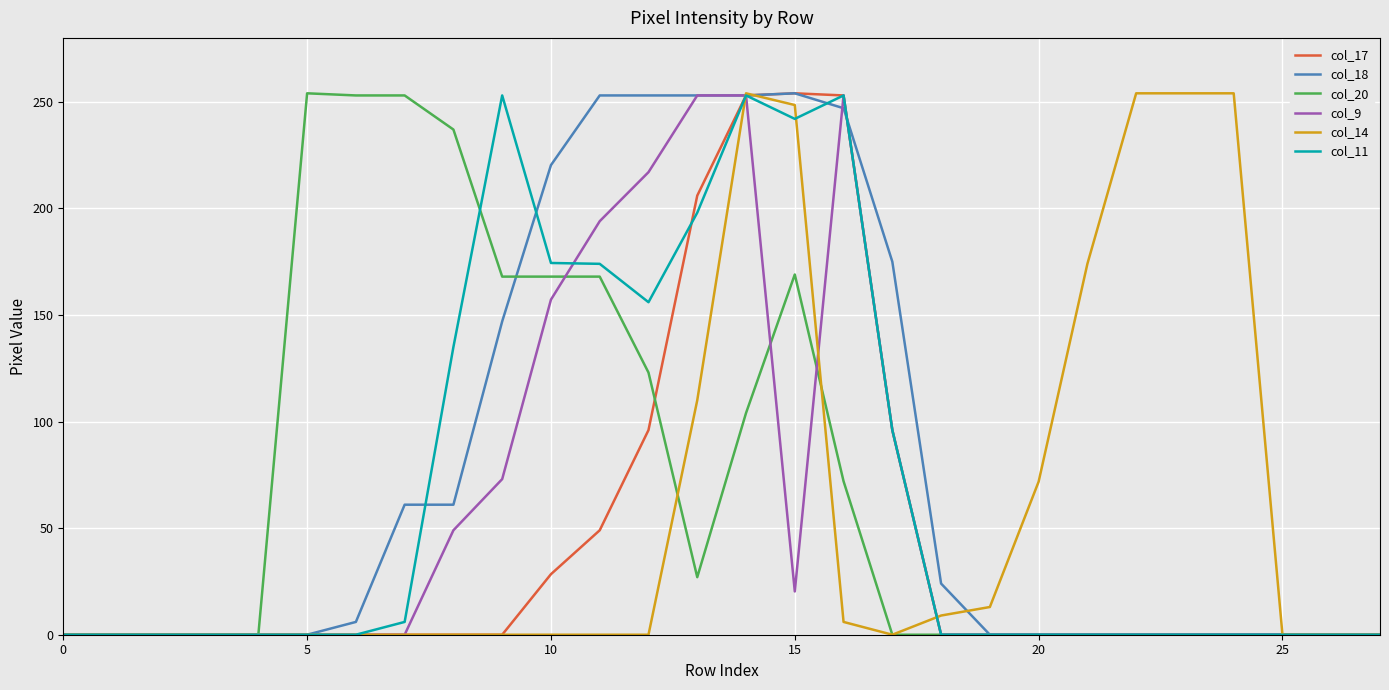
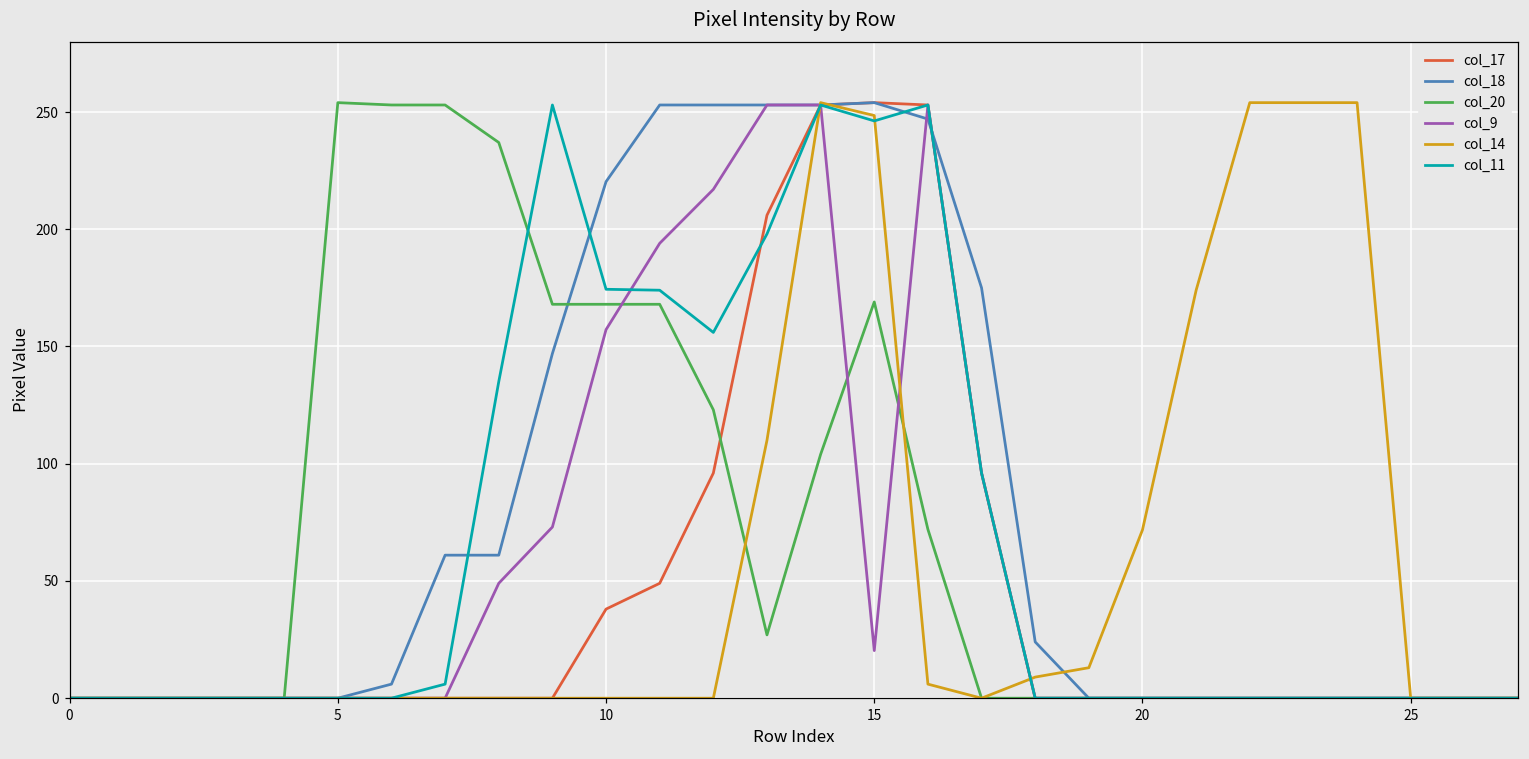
  {
    "col_17": {
-     "10": 28
+     "10": 38
    },
    "col_18": {
      "10": 220
    },
    "col_20": {
      "5": 254,
      "10": 168,
      "15": 169
    },
    "col_9": {
      "10": 157,
      "15": 20
    },
    "col_14": {
      "10": 0,
      "15": 249,
      "20": 72
    },
    "col_11": {
      "10": 174,
-     "15": 242
+     "15": 246
    }
  }
